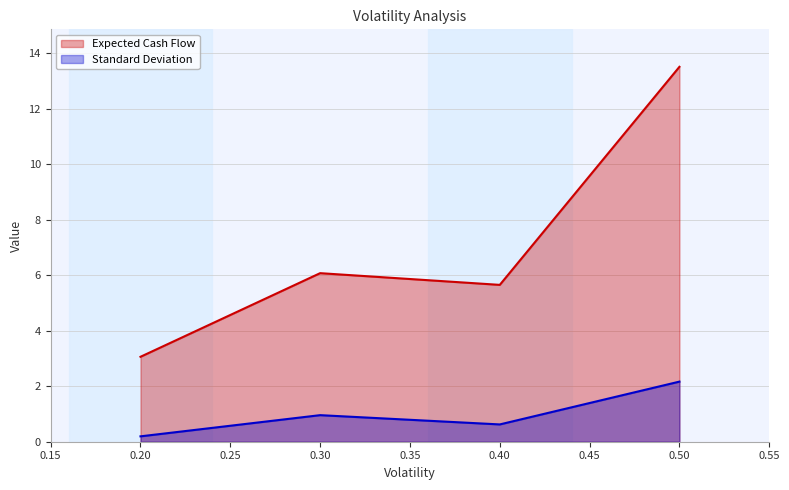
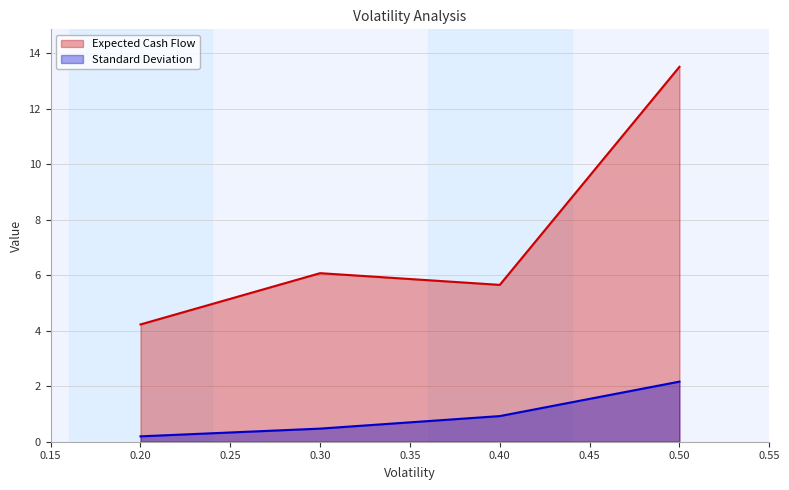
  {
    "Expected Cash Flow": {
-     "0.20": 3.1,
+     "0.20": 4.2,
      "0.30": 6.1,
      "0.40": 5.7,
      "0.50": 13.5
    },
    "Standard Deviation": {
      "0.20": 0.2,
-     "0.30": 1.0,
-     "0.40": 0.6,
+     "0.30": 0.5,
+     "0.40": 0.9,
      "0.50": 2.2
    }
  }
